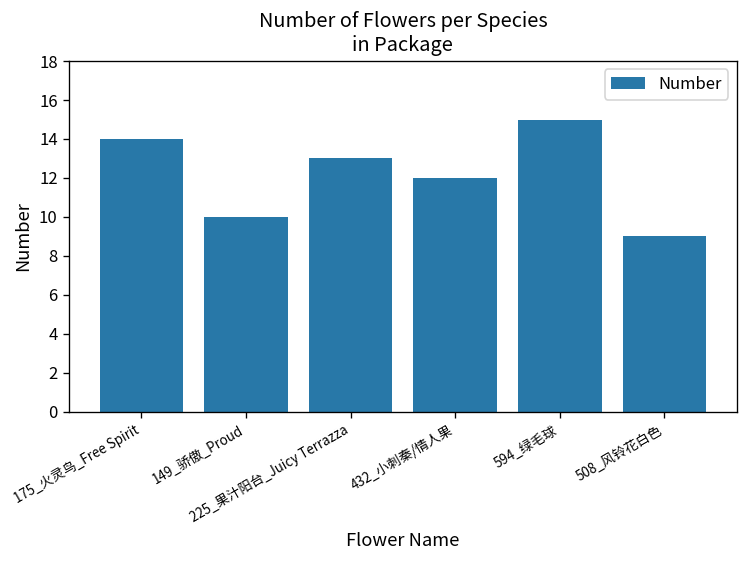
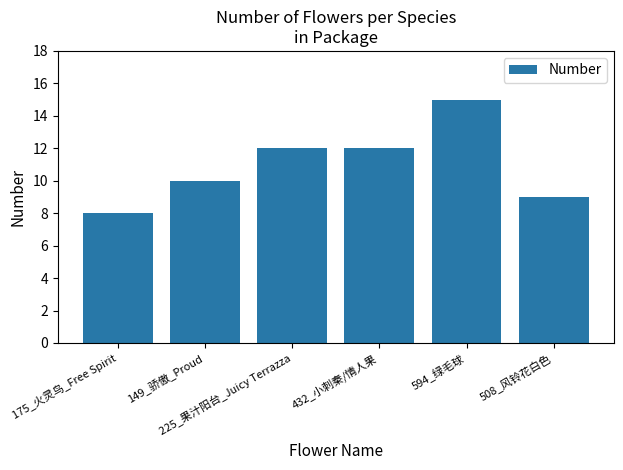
  {
-   "175_火灵鸟_Free Spirit": 14,
+   "175_火灵鸟_Free Spirit": 8,
    "149_骄傲_Proud": 10,
-   "225_果汁阳台_Juicy Terrazza": 13,
+   "225_果汁阳台_Juicy Terrazza": 12,
    "432_小刺秦/情人果": 12,
    "594_绿毛球": 15,
    "508_风铃花白色": 9
  }
